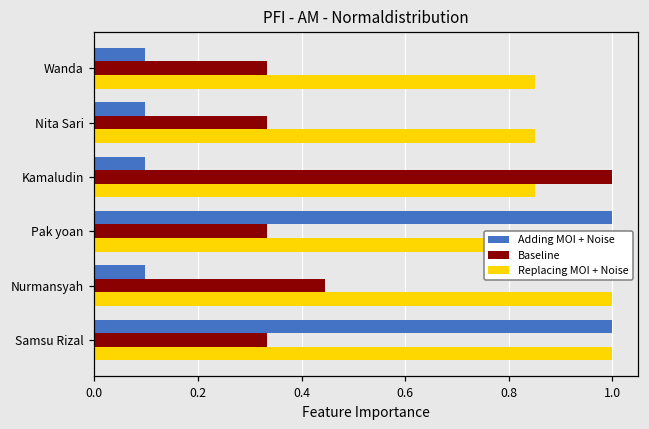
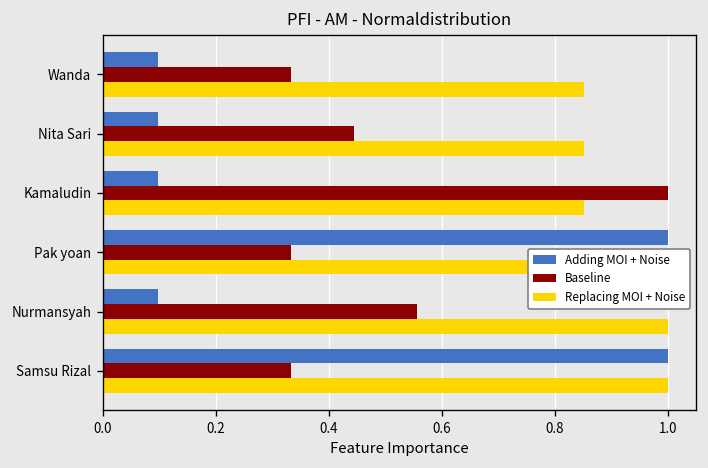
  {
    "Adding MOI + Noise": {
      "Wanda": 0.10,
      "Nita Sari": 0.10,
      "Kamaludin": 0.10,
      "Pak yoan": 1.00,
      "Nurmansyah": 0.10,
      "Samsu Rizal": 1.00
    },
    "Baseline": {
      "Wanda": 0.33,
-     "Nita Sari": 0.33,
+     "Nita Sari": 0.44,
      "Kamaludin": 1.00,
      "Pak yoan": 0.33,
-     "Nurmansyah": 0.44,
+     "Nurmansyah": 0.56,
      "Samsu Rizal": 0.33
    },
    "Replacing MOI + Noise": {
      "Wanda": 0.85,
      "Nita Sari": 0.85,
      "Kamaludin": 0.85,
      "Nurmansyah": 1.00,
      "Samsu Rizal": 1.00
    }
  }
